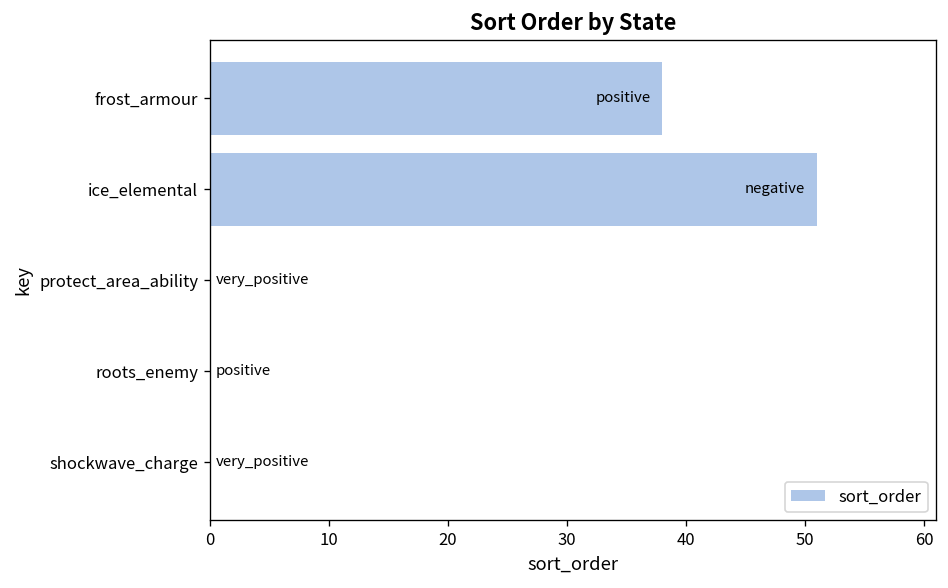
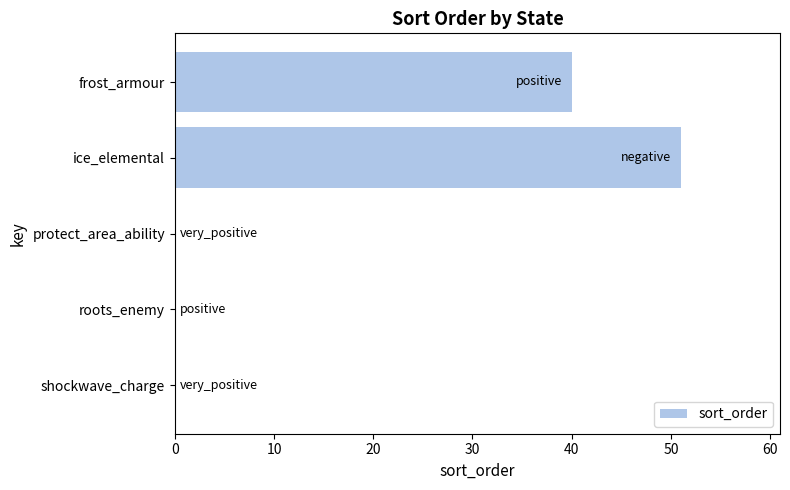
  {
-   "frost_armour": 38,
+   "frost_armour": 40,
    "ice_elemental": 51,
    "protect_area_ability": 0,
    "roots_enemy": 0,
    "shockwave_charge": 0
  }
